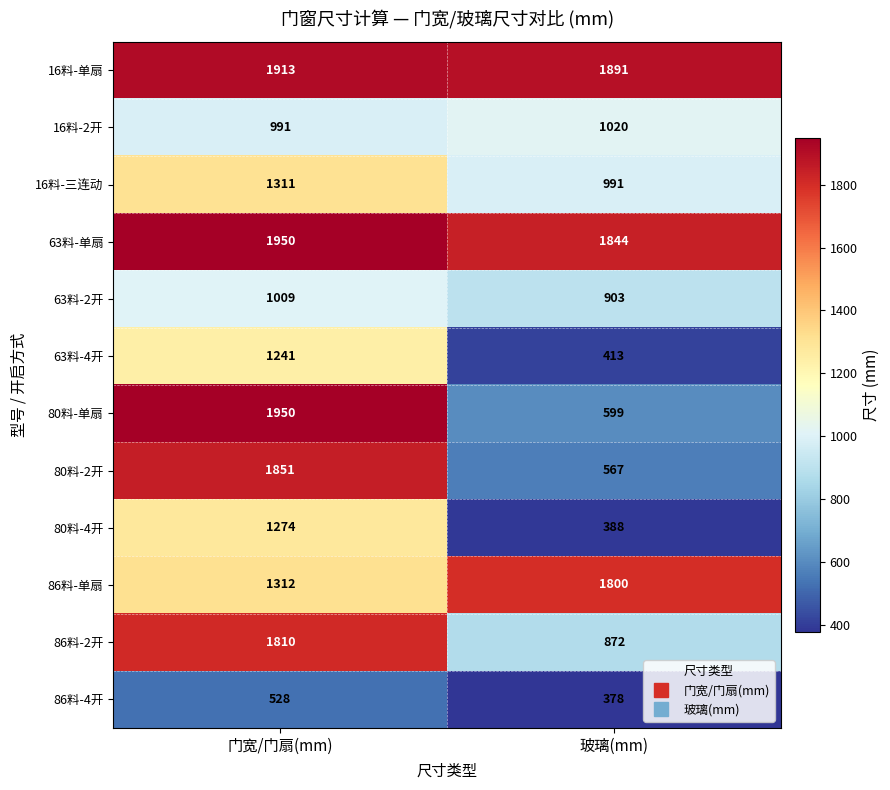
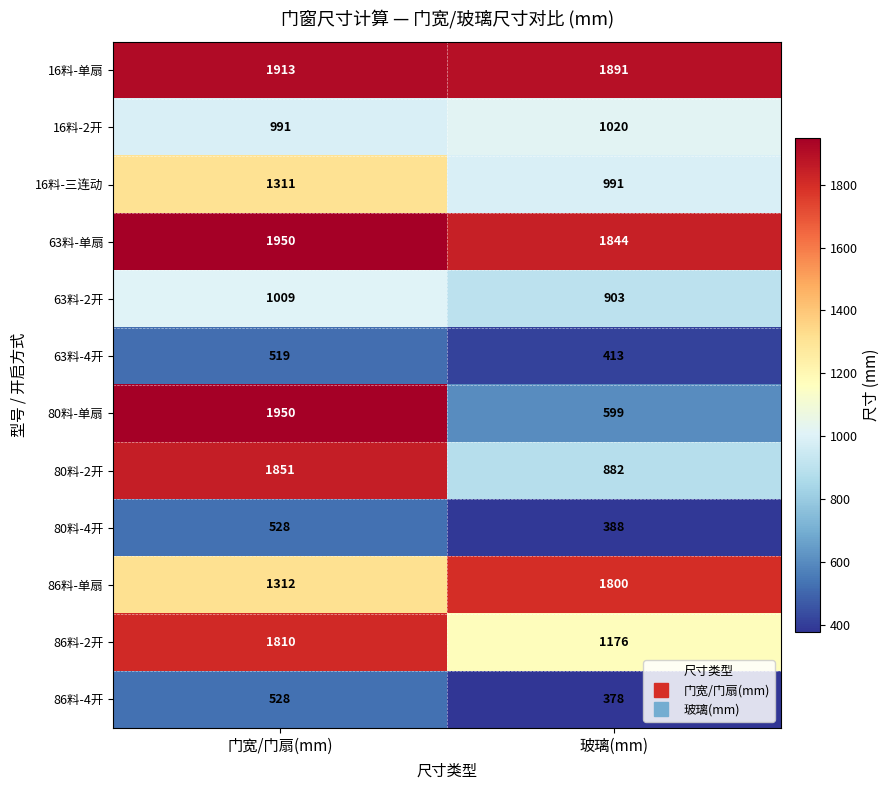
  {
    "16料-单扇": {
      "门宽/门扇(mm)": 1913,
      "玻璃(mm)": 1891
    },
    "16料-2开": {
      "门宽/门扇(mm)": 991,
      "玻璃(mm)": 1020
    },
    "16料-三连动": {
      "门宽/门扇(mm)": 1311,
      "玻璃(mm)": 991
    },
    "63料-单扇": {
      "门宽/门扇(mm)": 1950,
      "玻璃(mm)": 1844
    },
    "63料-2开": {
      "门宽/门扇(mm)": 1009,
      "玻璃(mm)": 903
    },
    "63料-4开": {
-     "门宽/门扇(mm)": 1241,
+     "门宽/门扇(mm)": 519,
      "玻璃(mm)": 413
    },
    "80料-单扇": {
      "门宽/门扇(mm)": 1950,
      "玻璃(mm)": 599
    },
    "80料-2开": {
      "门宽/门扇(mm)": 1851,
-     "玻璃(mm)": 567
+     "玻璃(mm)": 882
    },
    "80料-4开": {
-     "门宽/门扇(mm)": 1274,
+     "门宽/门扇(mm)": 528,
      "玻璃(mm)": 388
    },
    "86料-单扇": {
      "门宽/门扇(mm)": 1312,
      "玻璃(mm)": 1800
    },
    "86料-2开": {
      "门宽/门扇(mm)": 1810,
-     "玻璃(mm)": 872
+     "玻璃(mm)": 1176
    },
    "86料-4开": {
      "门宽/门扇(mm)": 528,
      "玻璃(mm)": 378
    }
  }
